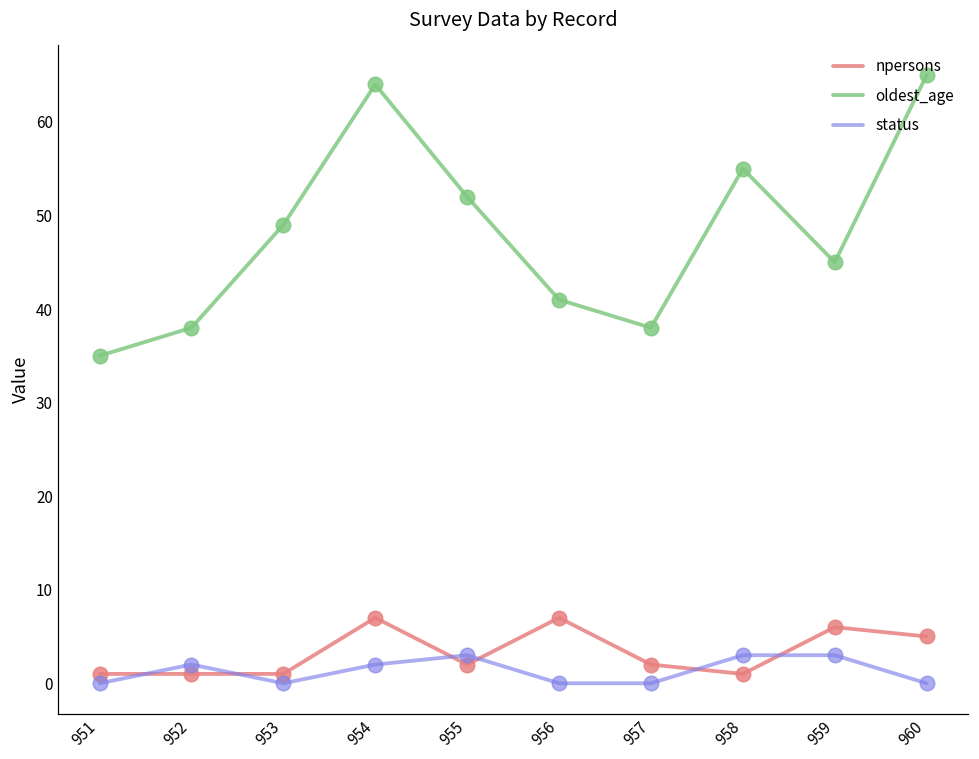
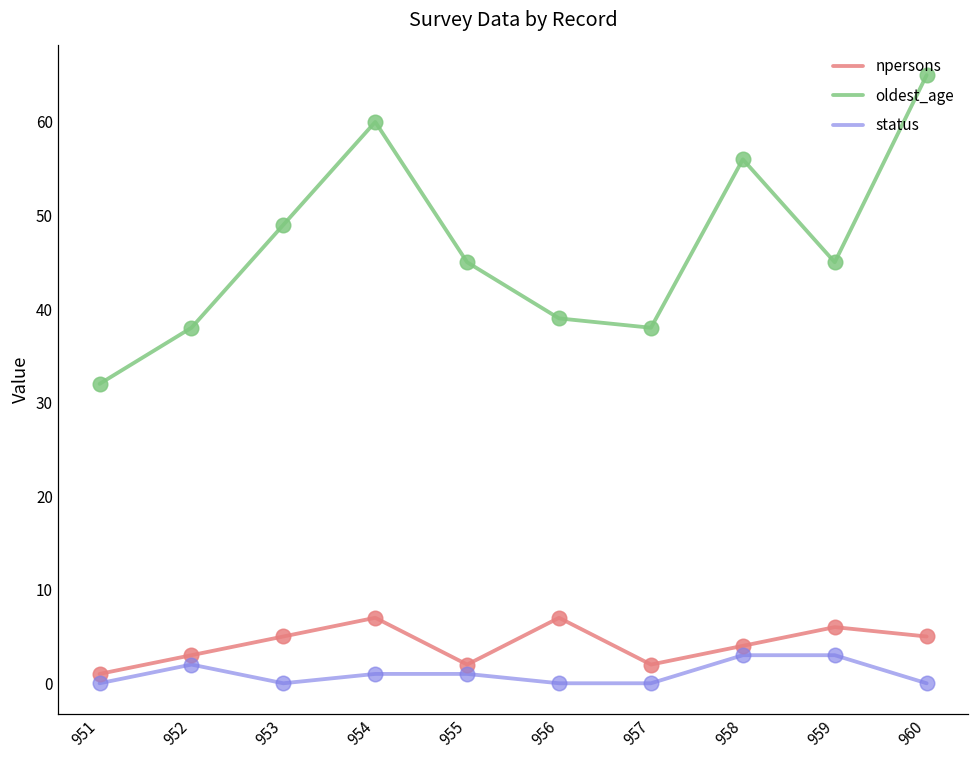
  {
    "npersons": {
      "951": 1,
-     "952": 1,
-     "953": 1,
+     "952": 3,
+     "953": 5,
      "954": 7,
      "955": 2,
      "956": 7,
      "957": 2,
-     "958": 1,
+     "958": 4,
      "959": 6,
      "960": 5
    },
    "oldest_age": {
-     "951": 35,
+     "951": 32,
      "952": 38,
      "953": 49,
-     "954": 64,
-     "955": 52,
-     "956": 41,
+     "954": 60,
+     "955": 45,
+     "956": 39,
      "957": 38,
-     "958": 55,
+     "958": 56,
      "959": 45,
      "960": 65
    },
    "status": {
      "951": 0,
      "952": 2,
      "953": 0,
-     "954": 2,
-     "955": 3,
+     "954": 1,
+     "955": 1,
      "956": 0,
      "957": 0,
      "958": 3,
      "959": 3,
      "960": 0
    }
  }
